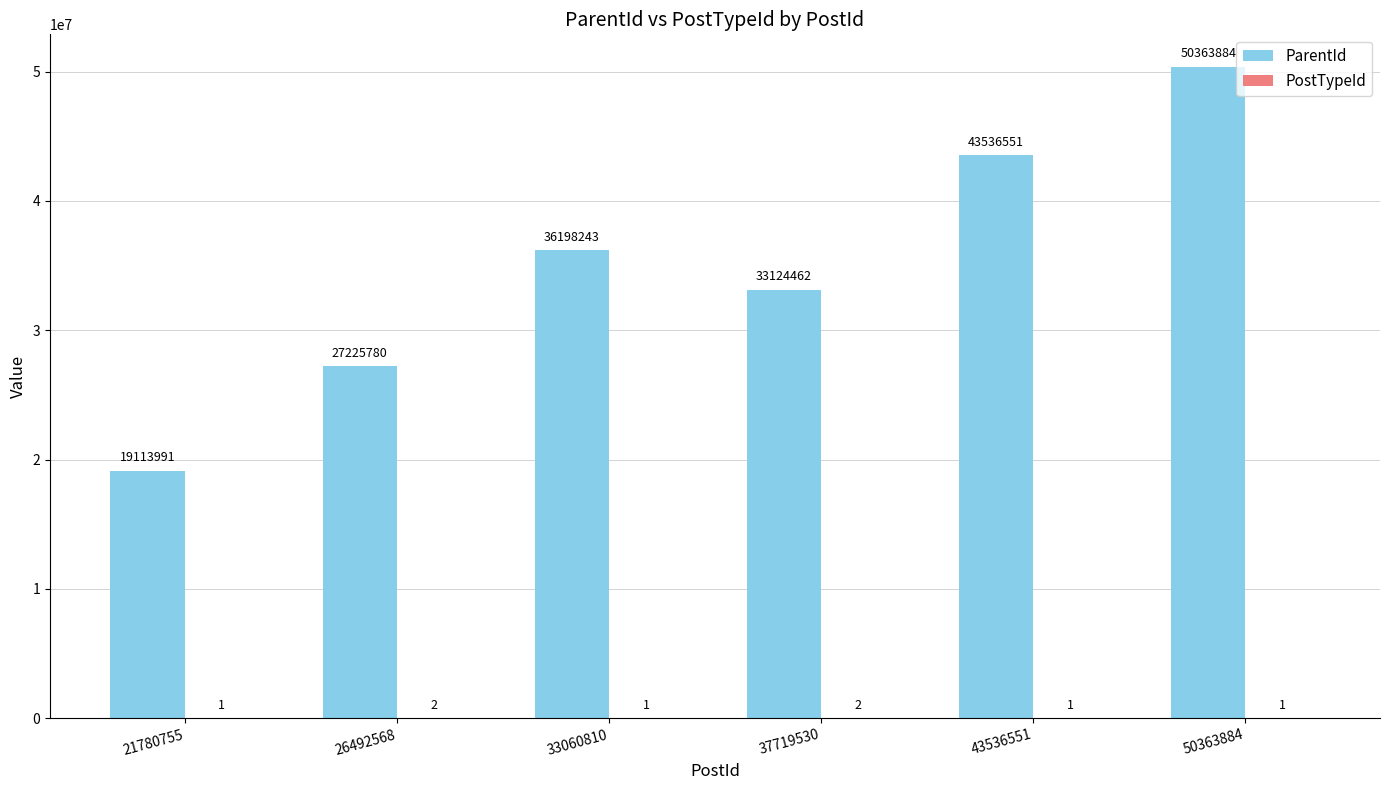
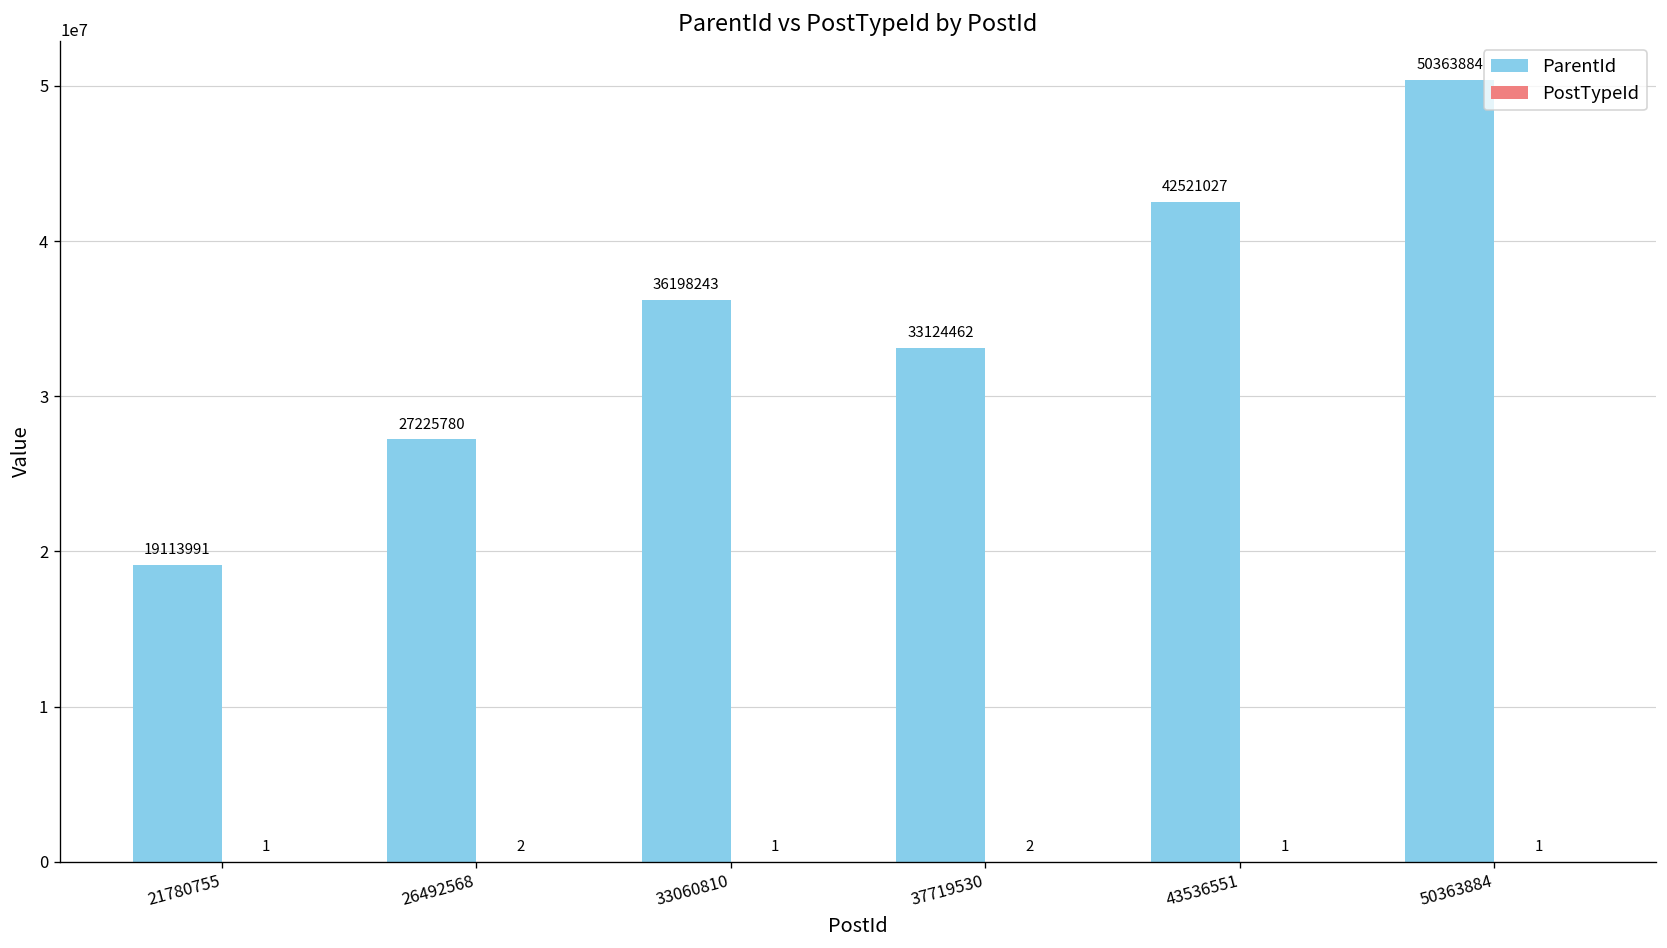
  {
    "ParentId": {
      "21780755": 19113991,
      "26492568": 27225780,
      "33060810": 36198243,
      "37719530": 33124462,
-     "43536551": 43536551,
+     "43536551": 42521027,
      "50363884": 50363884
    },
    "PostTypeId": {
      "21780755": 1,
      "26492568": 2,
      "33060810": 1,
      "37719530": 2,
      "43536551": 1,
      "50363884": 1
    }
  }
